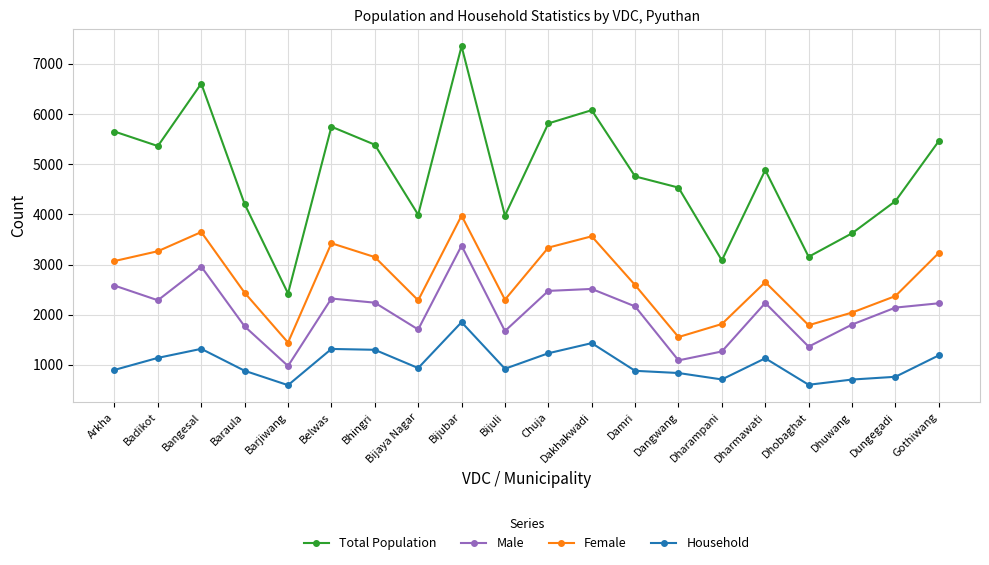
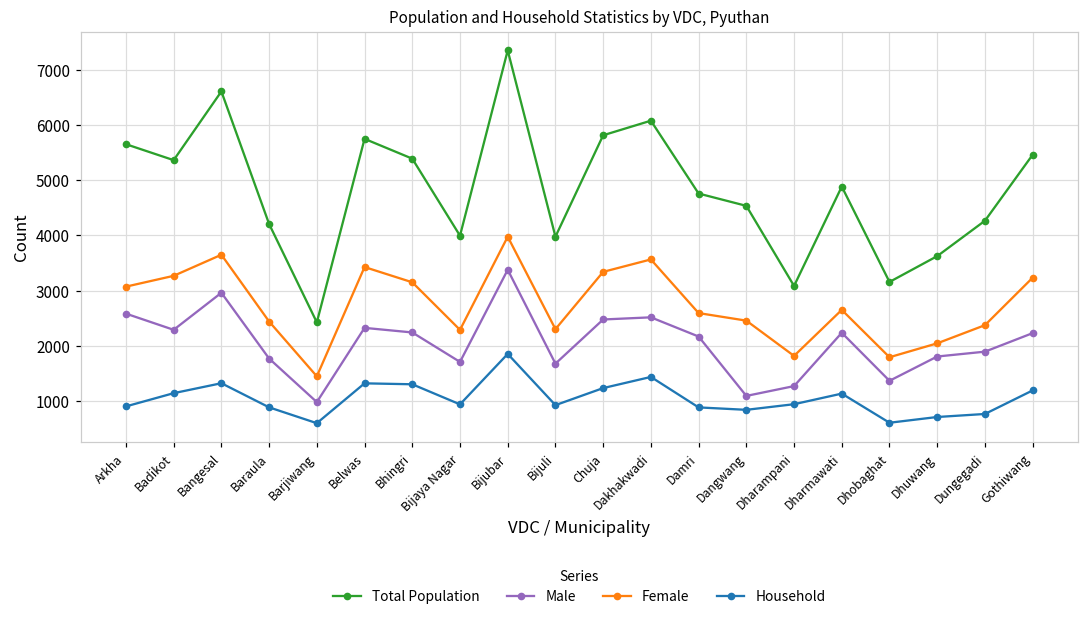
  {
    "Total Population": {
      "Arkha": 5700,
      "Badikot": 5400,
      "Bangesal": 6600,
      "Baraula": 4200,
      "Barjiwang": 2400,
      "Belwas": 5700,
      "Bhingri": 5400,
      "Bijaya Nagar": 4000,
      "Bijubar": 7400,
      "Bijuli": 4000,
      "Chuja": 5800,
      "Dakhakwadi": 6100,
      "Damri": 4800,
      "Dangwang": 4500,
      "Dharampani": 3100,
      "Dharmawati": 4900,
      "Dhobaghat": 3200,
      "Dhuwang": 3600,
      "Dungegadi": 4300,
      "Gothiwang": 5500
    },
    "Male": {
      "Arkha": 2600,
      "Badikot": 2300,
      "Bangesal": 3000,
      "Baraula": 1800,
      "Barjiwang": 1000,
      "Belwas": 2300,
      "Bhingri": 2200,
      "Bijaya Nagar": 1700,
      "Bijubar": 3400,
      "Bijuli": 1700,
      "Chuja": 2500,
      "Dakhakwadi": 2500,
      "Damri": 2200,
      "Dangwang": 1100,
      "Dharampani": 1300,
      "Dharmawati": 2200,
      "Dhobaghat": 1400,
      "Dhuwang": 1800,
-     "Dungegadi": 2100,
+     "Dungegadi": 1900,
      "Gothiwang": 2200
    },
    "Female": {
      "Arkha": 3100,
      "Badikot": 3300,
      "Bangesal": 3600,
      "Baraula": 2400,
      "Barjiwang": 1400,
      "Belwas": 3400,
      "Bhingri": 3100,
      "Bijaya Nagar": 2300,
      "Bijubar": 4000,
      "Bijuli": 2300,
      "Chuja": 3300,
      "Dakhakwadi": 3600,
      "Damri": 2600,
-     "Dangwang": 1600,
+     "Dangwang": 2500,
      "Dharampani": 1800,
      "Dharmawati": 2600,
      "Dhobaghat": 1800,
      "Dhuwang": 2000,
      "Dungegadi": 2400,
      "Gothiwang": 3200
    },
    "Household": {
      "Arkha": 900,
      "Badikot": 1100,
      "Bangesal": 1300,
      "Baraula": 900,
      "Barjiwang": 600,
      "Belwas": 1300,
      "Bhingri": 1300,
      "Bijaya Nagar": 900,
      "Bijubar": 1900,
      "Bijuli": 900,
      "Chuja": 1200,
      "Dakhakwadi": 1400,
      "Damri": 900,
      "Dangwang": 800,
-     "Dharampani": 700,
+     "Dharampani": 900,
      "Dharmawati": 1100,
      "Dhobaghat": 600,
      "Dhuwang": 700,
      "Dungegadi": 800,
      "Gothiwang": 1200
    }
  }
